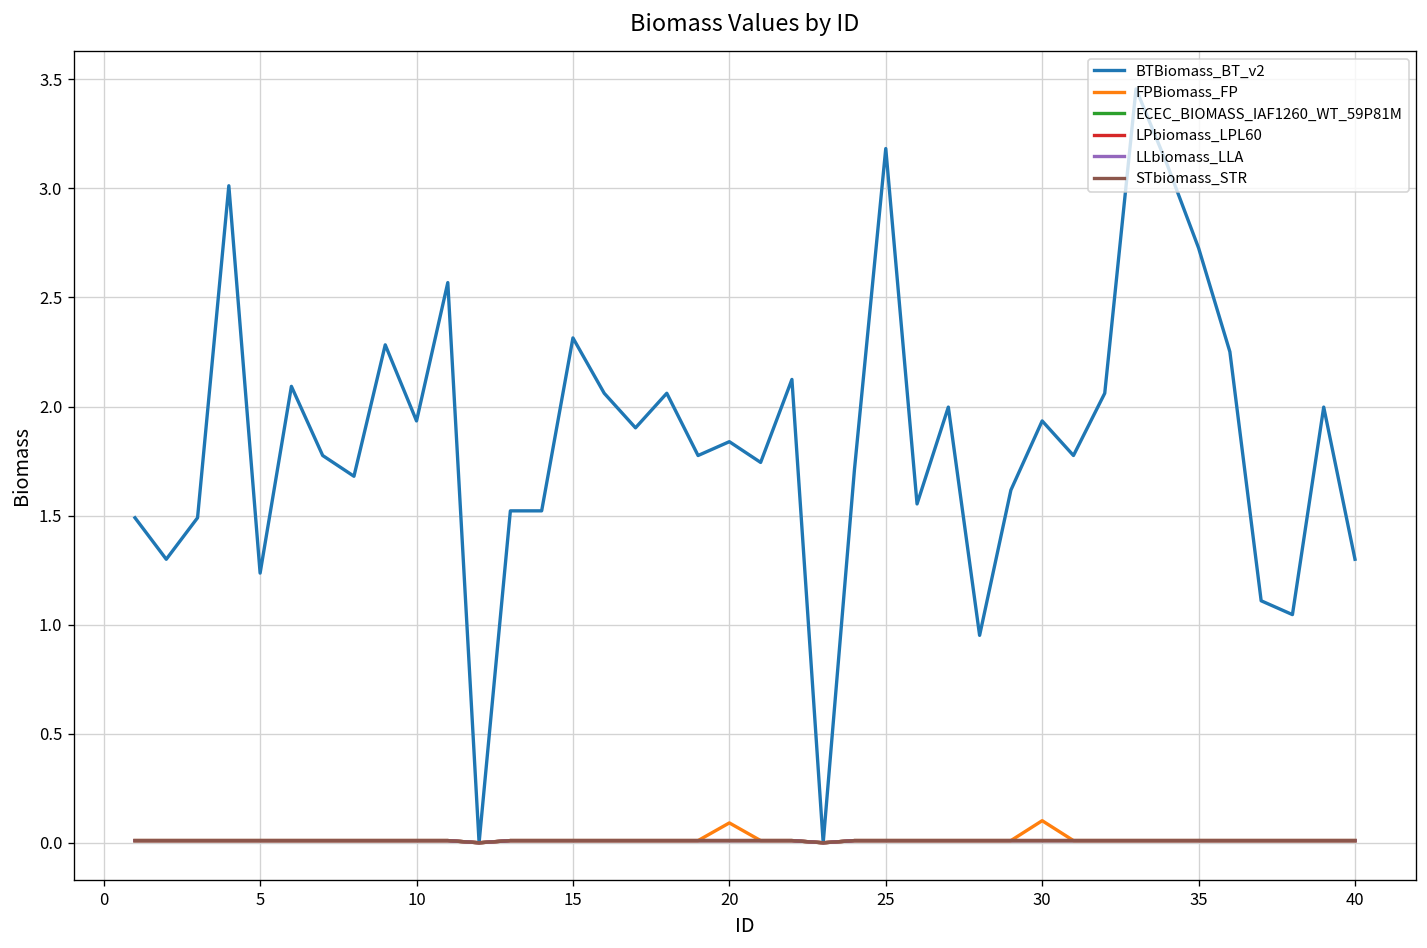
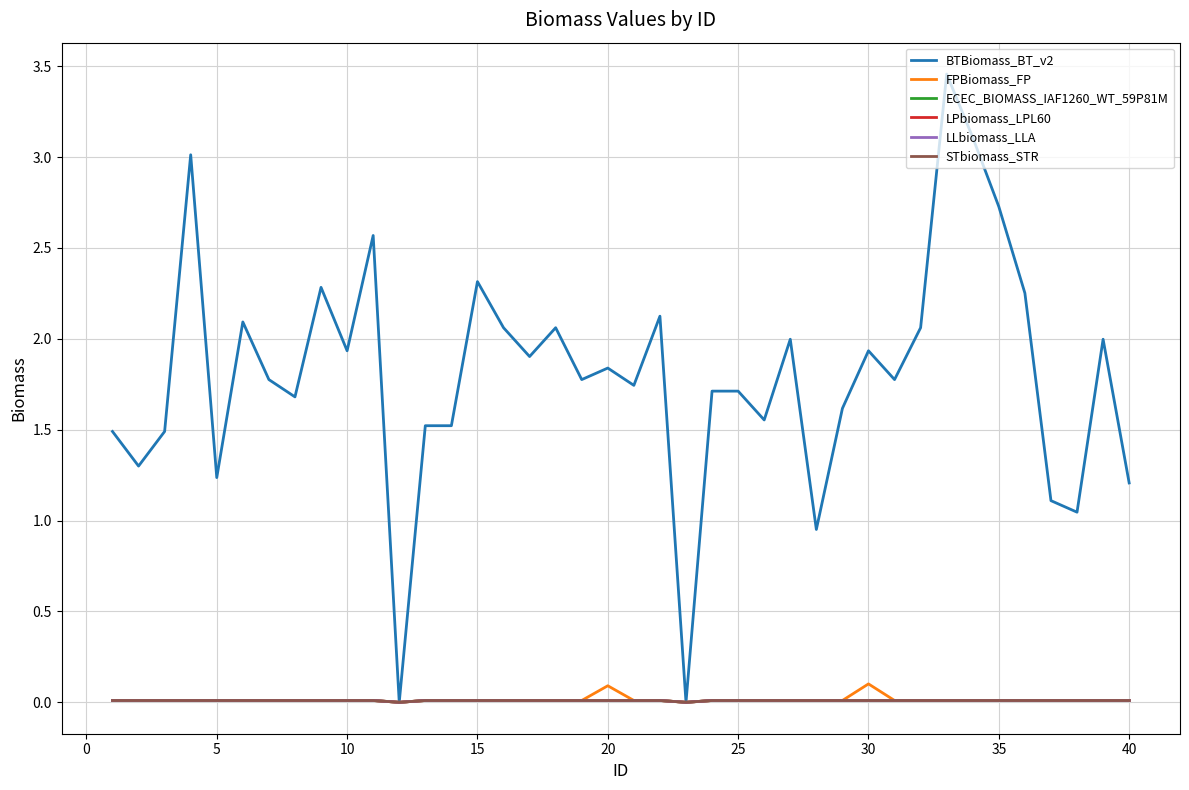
  {
    "BTBiomass_BT_v2": {
      "5": 1.24,
      "10": 1.93,
      "15": 2.31,
      "20": 1.84,
-     "25": 3.18,
+     "25": 1.71,
      "30": 1.93,
      "35": 2.73,
-     "40": 1.30
+     "40": 1.21
    },
    "FPBiomass_FP": {
      "20": 0.09,
      "30": 0.10
    },
    "STbiomass_STR": {
      "20": 0.01,
      "30": 0.01
    }
  }
